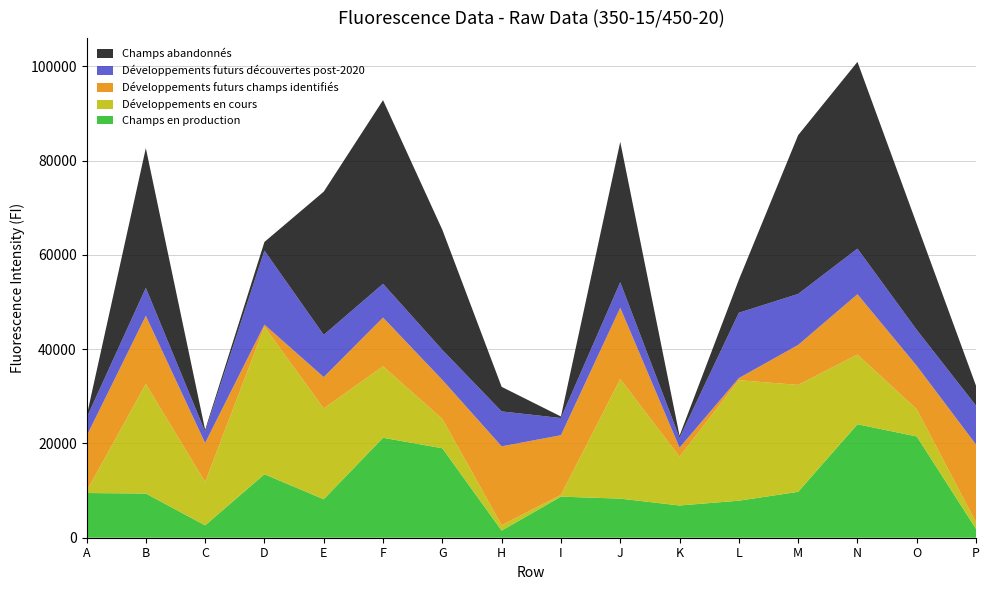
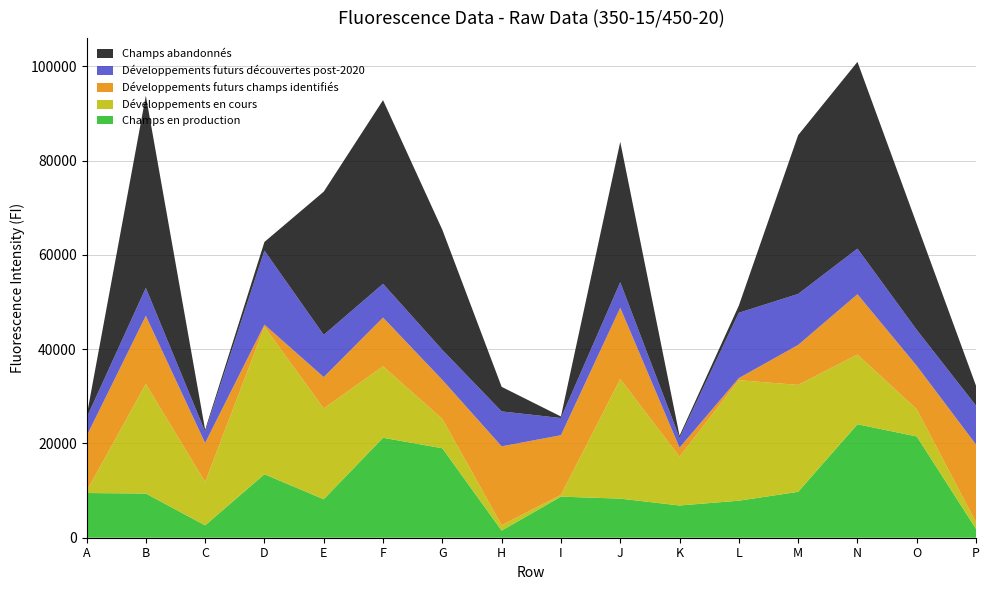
  {
    "Champs en production": {
      "B": 9000,
      "C": 3000,
      "D": 13000,
      "E": 8000,
      "F": 21000,
      "G": 19000,
      "H": 2000,
      "J": 8000,
      "K": 7000,
      "L": 8000,
      "M": 10000,
      "N": 24000,
      "O": 21000,
      "P": 2000
    },
    "Développements en cours": {
      "B": 23000,
      "C": 9000,
      "E": 19000,
      "F": 15000,
      "G": 6000,
      "H": 1000,
      "J": 25000,
      "K": 10000,
      "M": 23000,
      "N": 15000,
      "O": 6000,
      "P": 1000
    },
    "Développements futurs champs identifiés": {
      "A": 12000,
      "B": 14000,
      "C": 8000,
      "E": 7000,
      "F": 10000,
      "G": 8000,
      "H": 17000,
      "I": 13000,
      "J": 15000,
      "K": 2000,
      "M": 8000,
      "N": 13000,
      "O": 9000,
      "P": 17000
    },
    "Développements futurs découvertes post-2020": {
      "B": 6000,
      "D": 16000,
      "E": 9000,
      "F": 7000,
      "G": 6000,
      "H": 7000,
      "J": 5000,
      "L": 14000,
      "M": 11000,
      "N": 10000,
      "O": 8000,
      "P": 8000
    },
    "Champs abandonnés": {
-     "B": 30000,
+     "B": 41000,
      "D": 2000,
      "E": 30000,
      "F": 39000,
      "G": 25000,
      "H": 5000,
      "J": 30000,
-     "L": 7000,
+     "L": 2000,
      "M": 34000,
      "N": 40000,
      "O": 22000,
      "P": 4000
    }
  }
